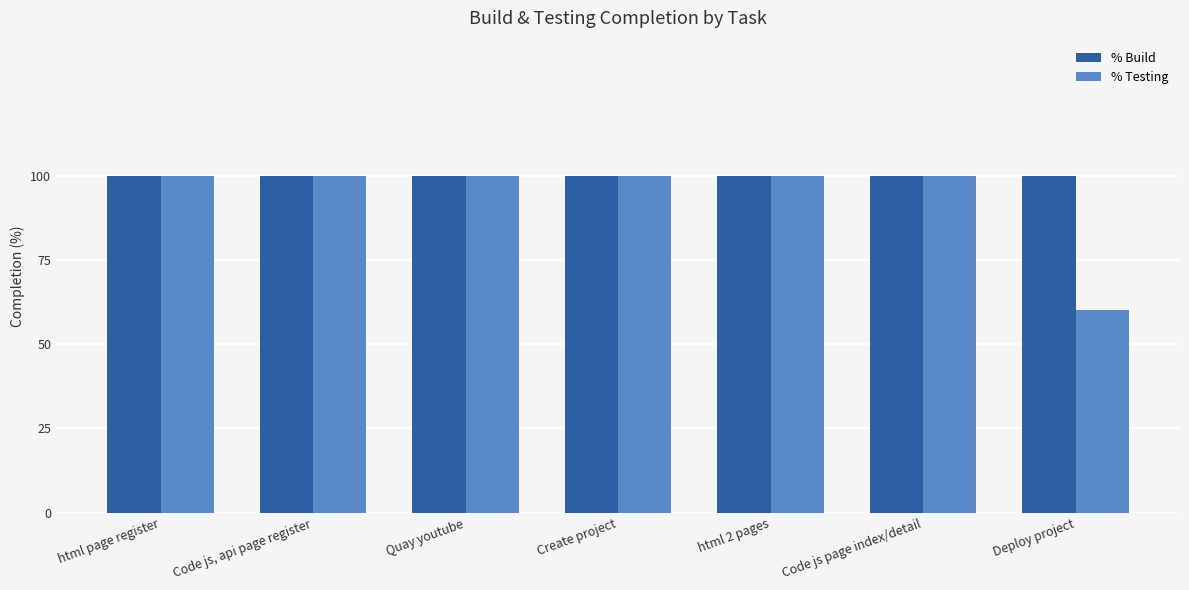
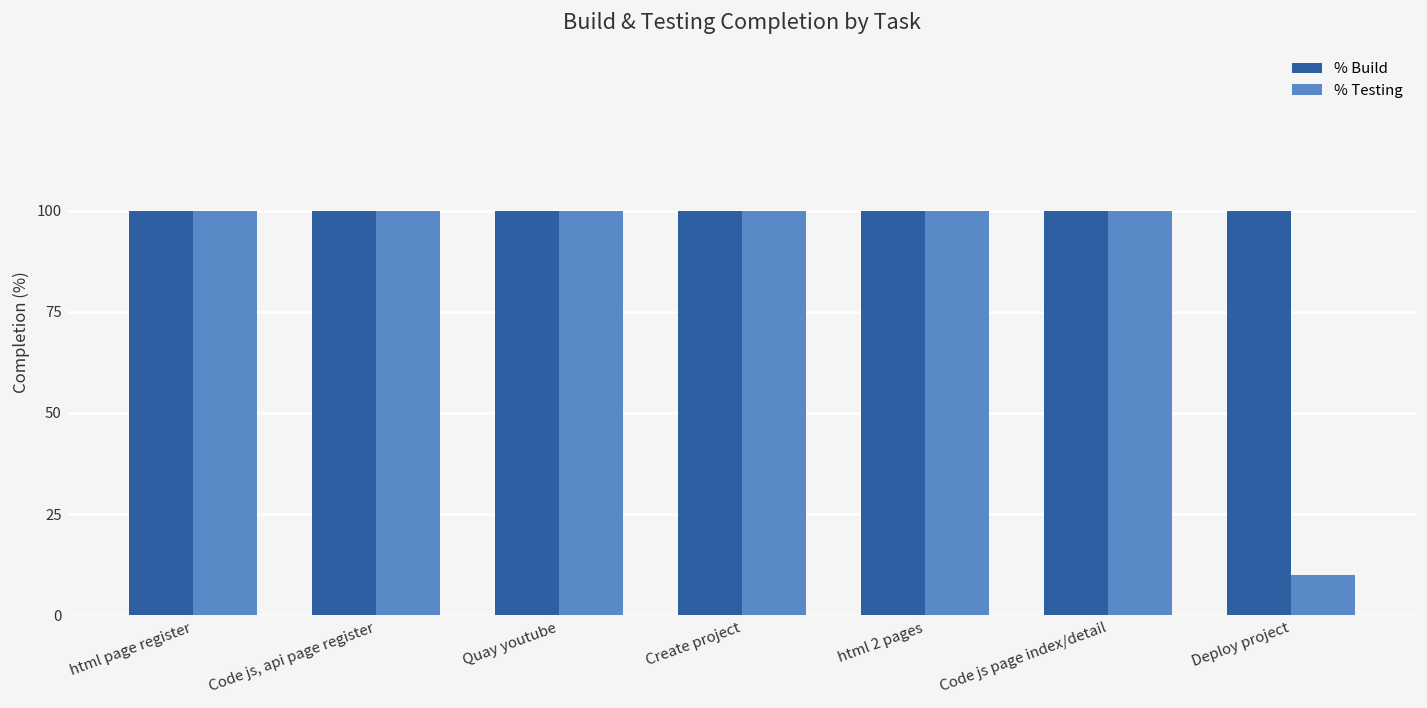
  {
    "% Build": {
      "html page register": 100,
      "Code js, api page register": 100,
      "Quay youtube": 100,
      "Create project": 100,
      "html 2 pages": 100,
      "Code js page index/detail": 100,
      "Deploy project": 100
    },
    "% Testing": {
      "html page register": 100,
      "Code js, api page register": 100,
      "Quay youtube": 100,
      "Create project": 100,
      "html 2 pages": 100,
      "Code js page index/detail": 100,
-     "Deploy project": 60
+     "Deploy project": 10
    }
  }
